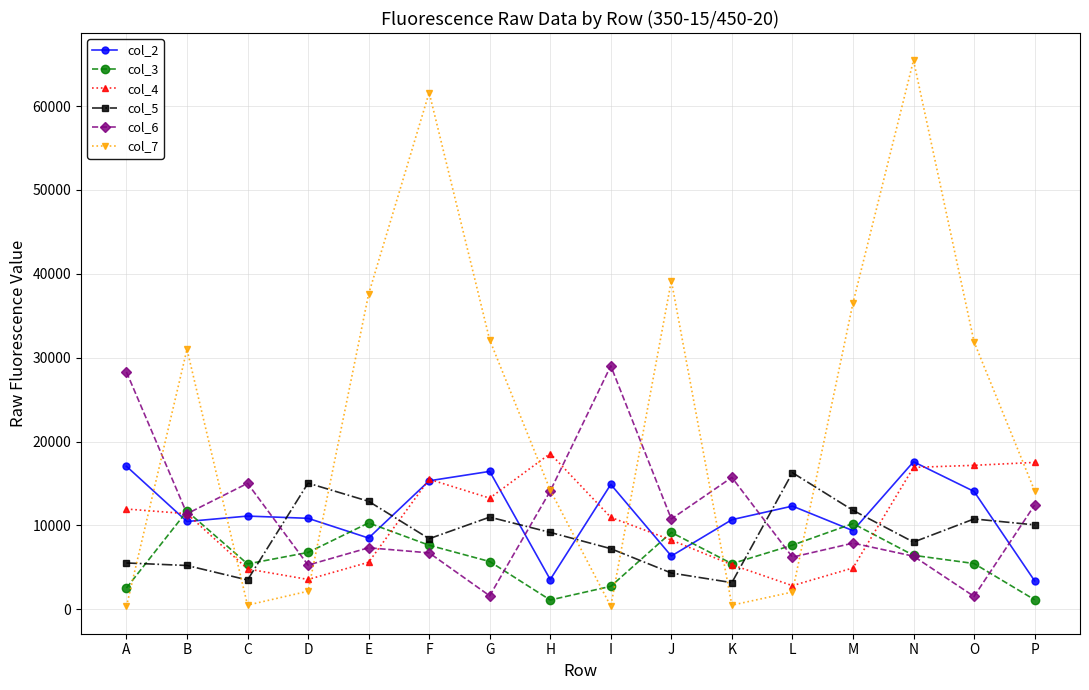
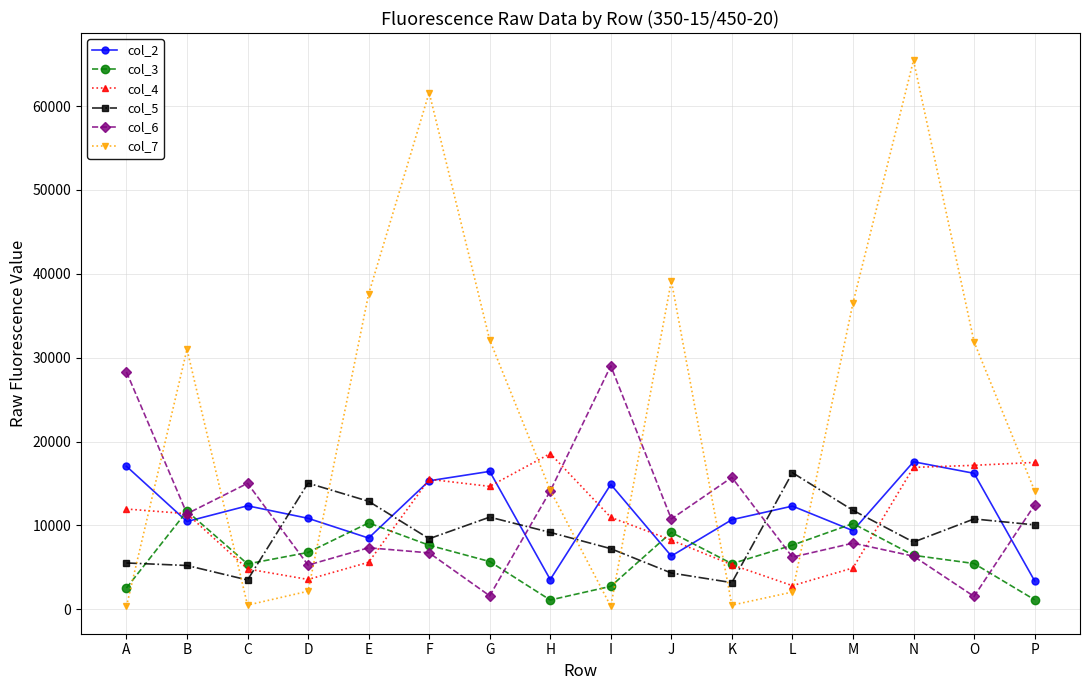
  {
    "col_2": {
      "A": 17000,
      "B": 10000,
-     "C": 11000,
+     "C": 12000,
      "D": 11000,
      "E": 8000,
      "G": 16000,
      "H": 4000,
      "I": 15000,
      "J": 6000,
      "K": 11000,
      "L": 12000,
      "M": 9000,
      "N": 18000,
-     "O": 14000,
+     "O": 16000,
      "P": 3000
    },
    "col_3": {
      "A": 3000,
      "B": 12000,
      "C": 5000,
      "D": 7000,
      "E": 10000,
      "F": 8000,
      "G": 6000,
      "H": 1000,
      "I": 3000,
      "J": 9000,
      "L": 8000,
      "M": 10000,
      "O": 5000,
      "P": 1000
    },
    "col_4": {
      "A": 12000,
      "C": 5000,
      "D": 4000,
      "E": 6000,
-     "G": 13000,
+     "G": 15000,
      "H": 19000,
      "I": 11000,
      "J": 8000,
      "L": 3000,
      "M": 5000,
      "N": 17000,
      "O": 17000,
      "P": 18000
    },
    "col_5": {
      "A": 6000,
      "B": 5000,
      "C": 3000,
      "D": 15000,
      "E": 13000,
      "F": 8000,
      "G": 11000,
      "H": 9000,
      "I": 7000,
      "J": 4000,
      "K": 3000,
      "L": 16000,
      "M": 12000,
      "N": 8000,
      "O": 11000,
      "P": 10000
    },
    "col_6": {
      "A": 28000,
      "C": 15000,
      "D": 5000,
      "E": 7000,
      "F": 7000,
      "G": 2000,
      "I": 29000,
      "J": 11000,
      "K": 16000,
      "L": 6000,
      "M": 8000,
      "O": 2000,
      "P": 12000
    },
    "col_7": {
      "A": 0,
      "B": 31000,
      "C": 0,
      "D": 2000,
      "E": 38000,
      "F": 62000,
      "G": 32000,
      "I": 0,
      "J": 39000,
      "K": 0,
      "L": 2000,
      "M": 37000,
      "N": 65000,
      "O": 32000,
      "P": 14000
    }
  }
